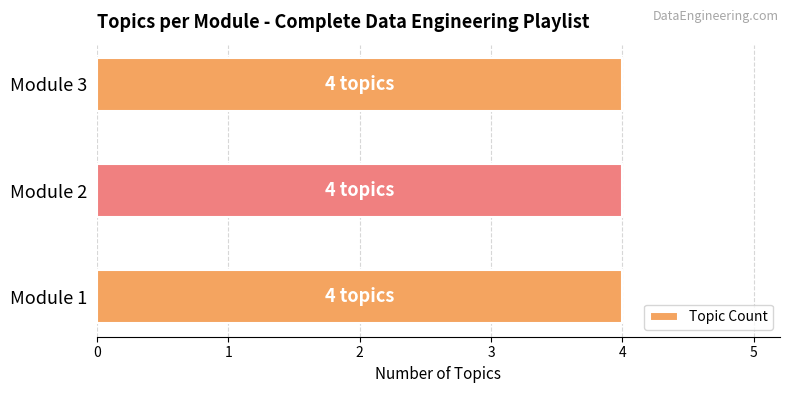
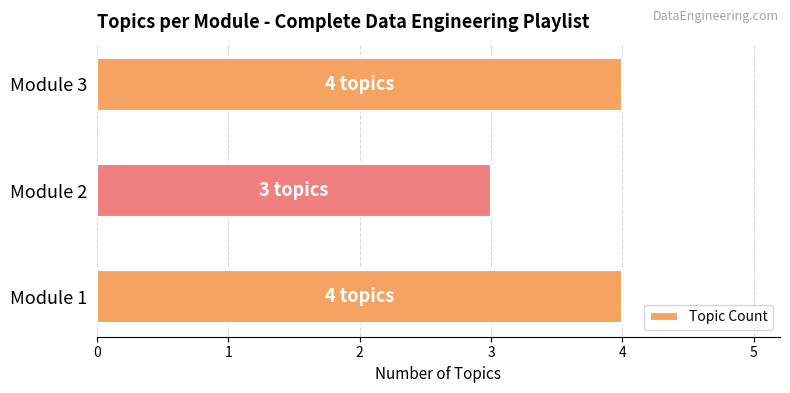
  {
    "Module 3": 4,
-   "Module 2": 4,
+   "Module 2": 3,
    "Module 1": 4
  }
